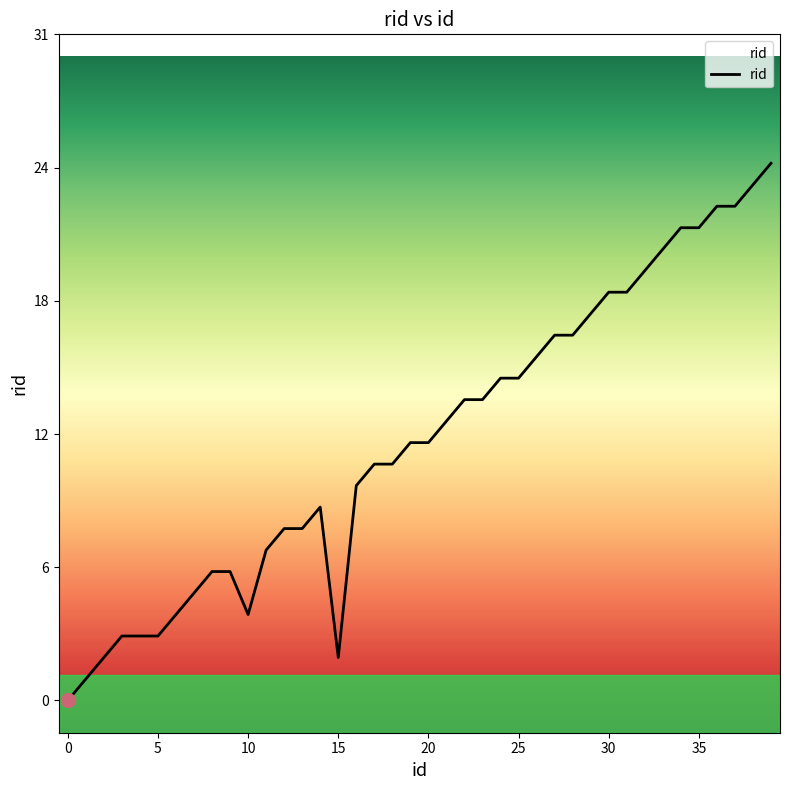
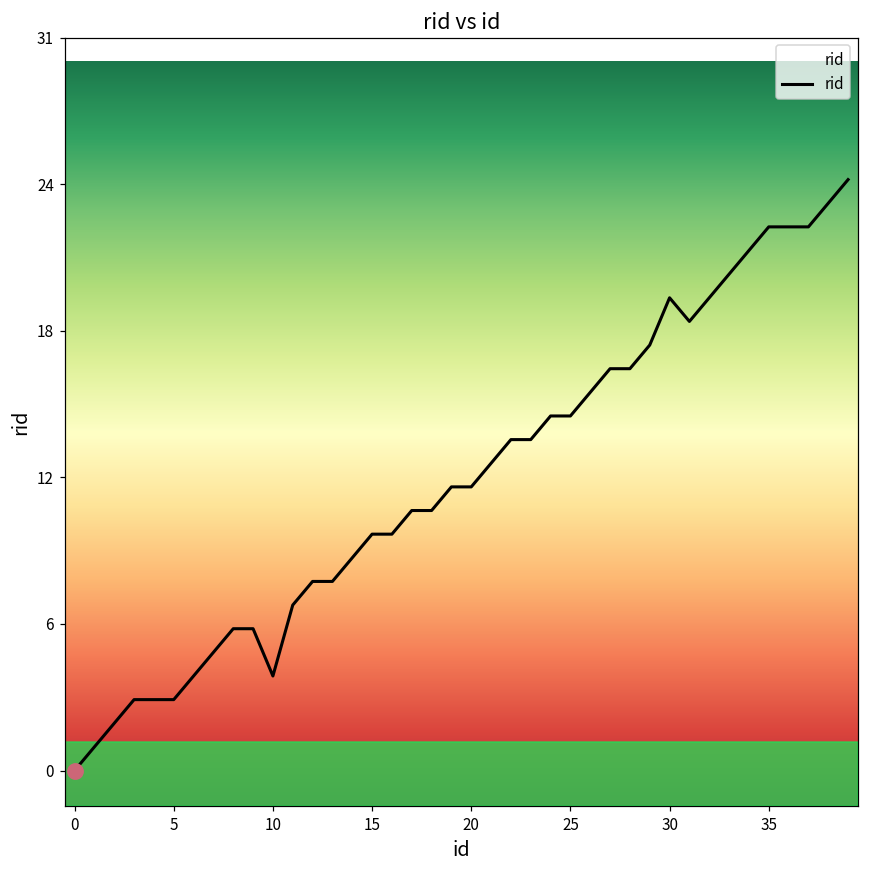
  {
    "rid": {
      "5": 3,
      "10": 4,
-     "15": 2,
+     "15": 10,
      "20": 12,
      "25": 15,
-     "30": 19,
-     "35": 22
+     "30": 20,
+     "35": 23
    }
  }
